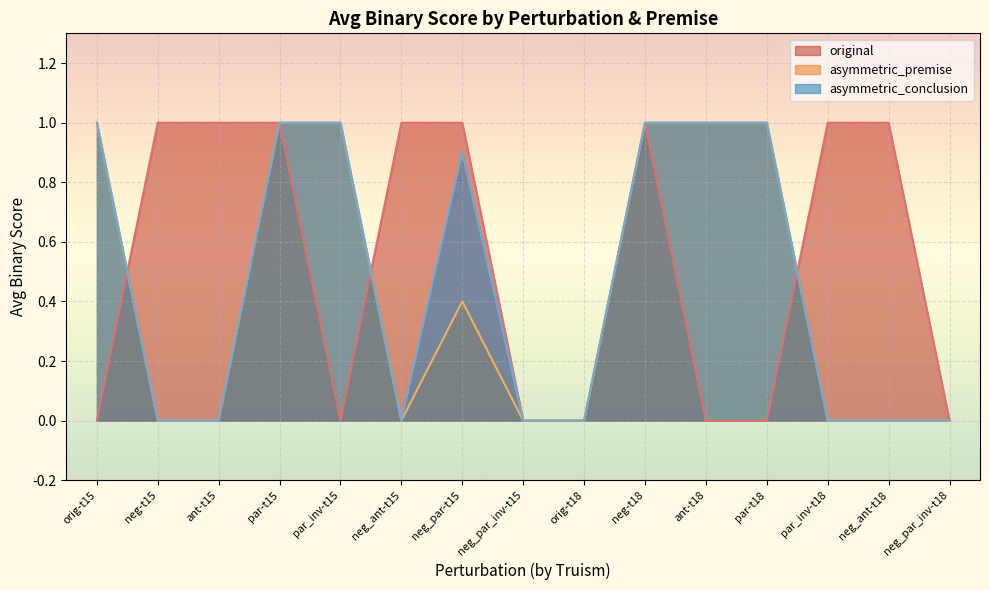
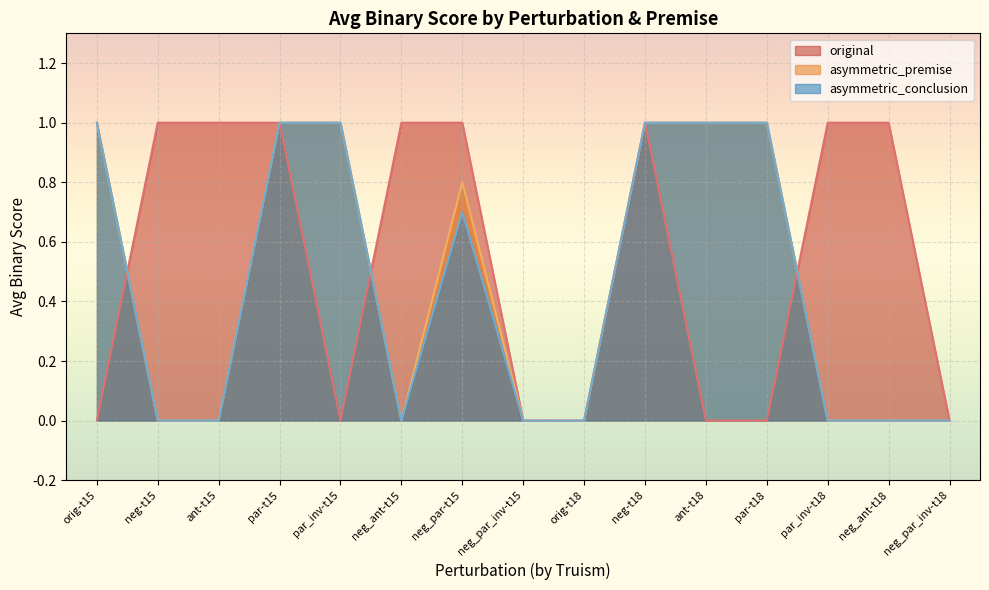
  {
    "original": {
      "orig-t15": 0.0,
      "neg-t15": 1.0,
      "ant-t15": 1.0,
      "par_inv-t15": 0.0,
      "neg_ant-t15": 1.0,
      "neg_par-t15": 1.0,
      "ant-t18": 0.0,
      "par-t18": 0.0,
      "par_inv-t18": 1.0,
      "neg_ant-t18": 1.0
    },
    "asymmetric_premise": {
-     "neg_par-t15": 0.4
+     "neg_par-t15": 0.8
    },
    "asymmetric_conclusion": {
-     "neg_par-t15": 0.9
+     "neg_par-t15": 0.7
    }
  }
